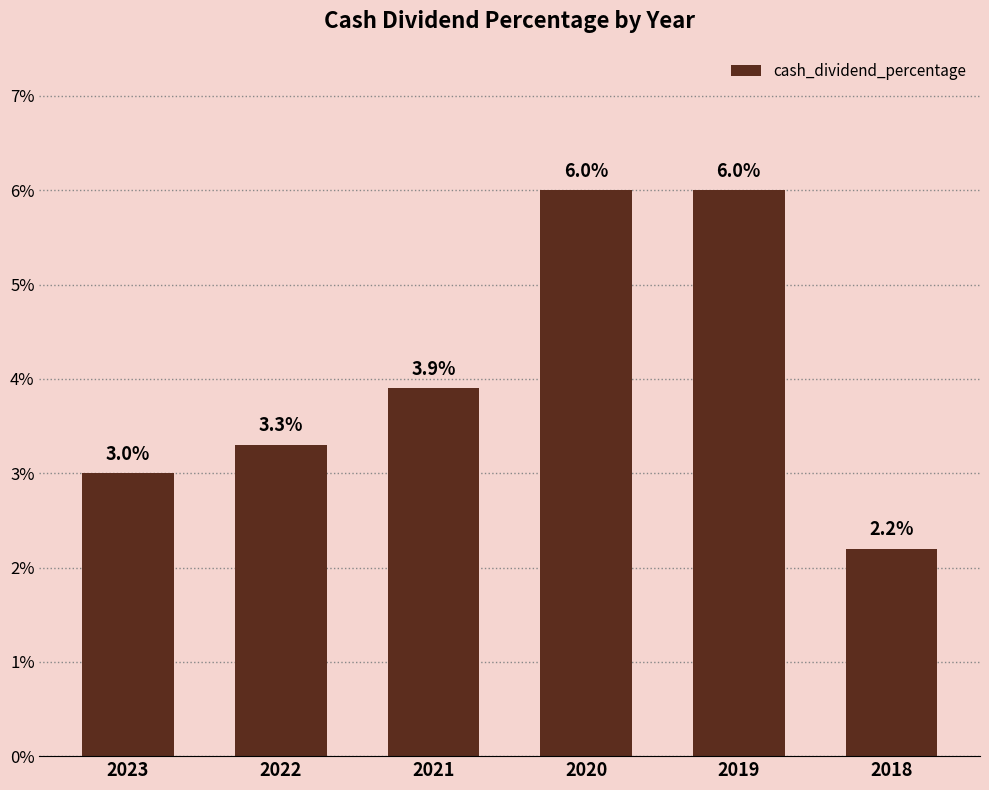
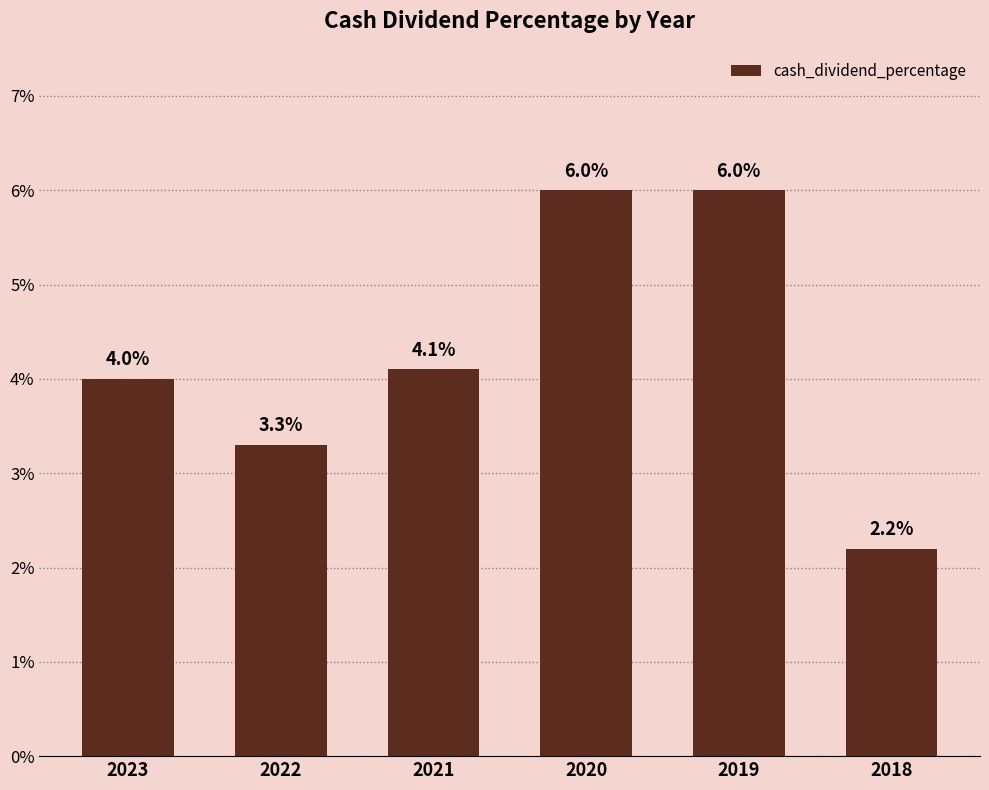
  {
-   "2023": "3.0%",
+   "2023": "4.0%",
    "2022": "3.3%",
-   "2021": "3.9%",
+   "2021": "4.1%",
    "2020": "6.0%",
    "2019": "6.0%",
    "2018": "2.2%"
  }
